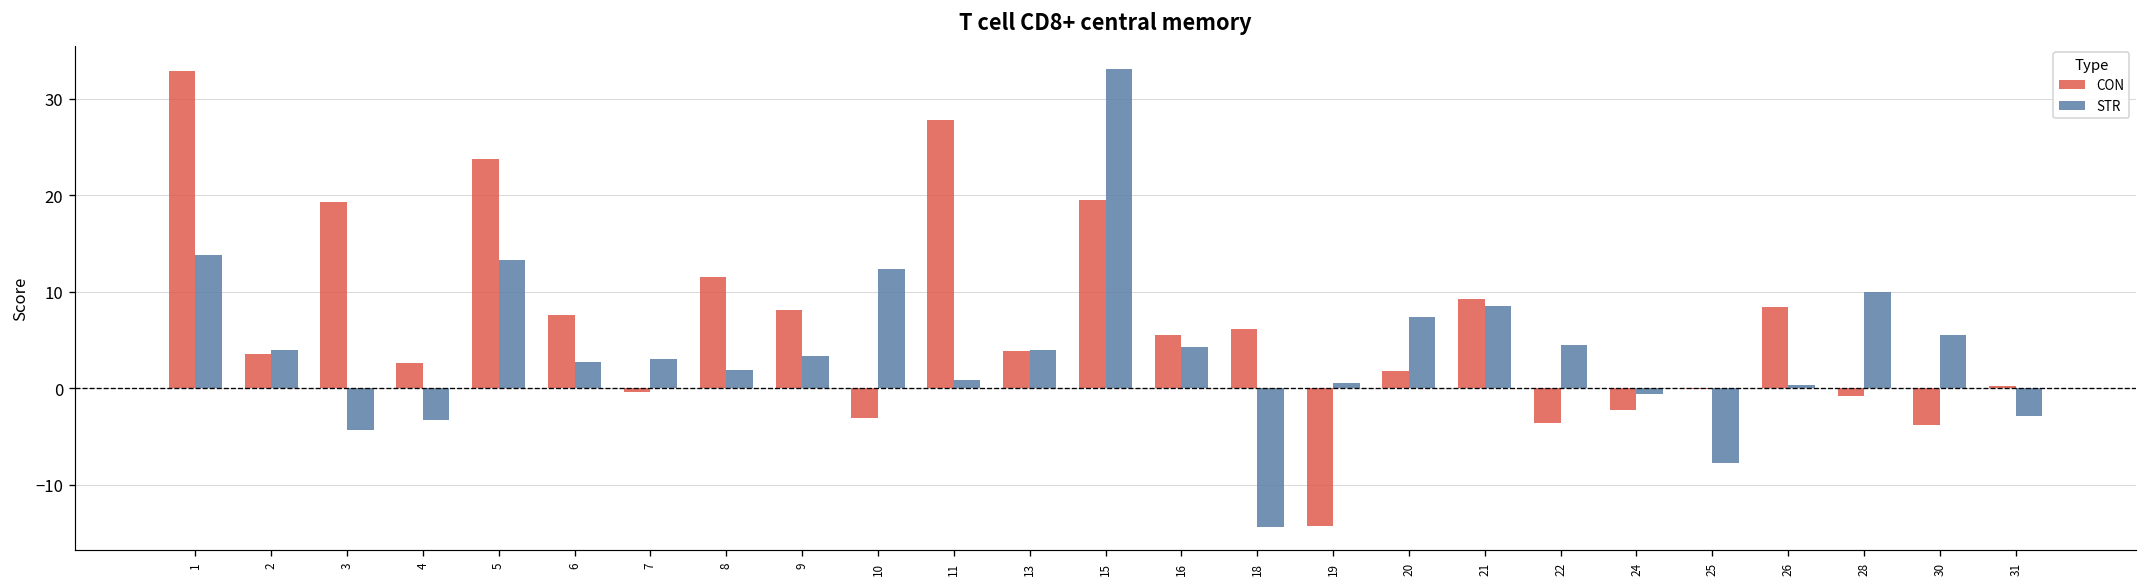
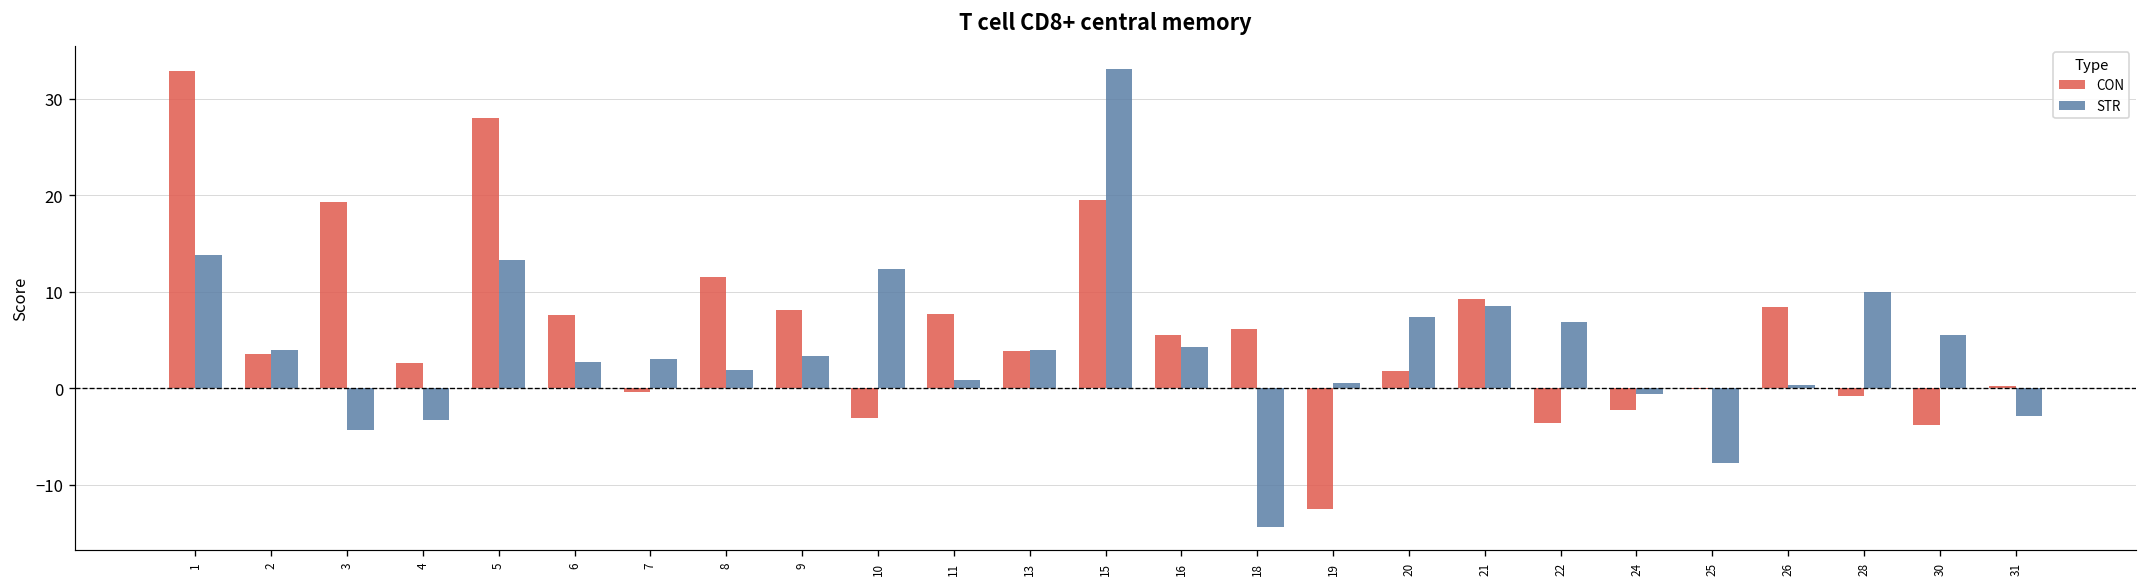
  {
    "CON": {
      "1": 33,
      "2": 4,
      "3": 19,
      "4": 3,
-     "5": 24,
+     "5": 28,
      "6": 8,
      "7": 0,
      "8": 12,
      "9": 8,
      "10": -3,
-     "11": 28,
+     "11": 8,
      "13": 4,
      "15": 19,
      "16": 5,
      "18": 6,
-     "19": -14,
+     "19": -12,
      "20": 2,
      "21": 9,
      "22": -4,
      "24": -2,
      "26": 8,
      "28": -1,
      "30": -4
    },
    "STR": {
      "1": 14,
      "2": 4,
      "3": -4,
      "4": -3,
      "5": 13,
      "6": 3,
      "7": 3,
      "8": 2,
      "9": 3,
      "10": 12,
      "11": 1,
      "13": 4,
      "15": 33,
      "16": 4,
      "18": -14,
      "19": 1,
      "20": 7,
      "21": 8,
-     "22": 5,
+     "22": 7,
      "24": -1,
      "25": -8,
      "26": 0,
      "28": 10,
      "30": 6,
      "31": -3
    }
  }
